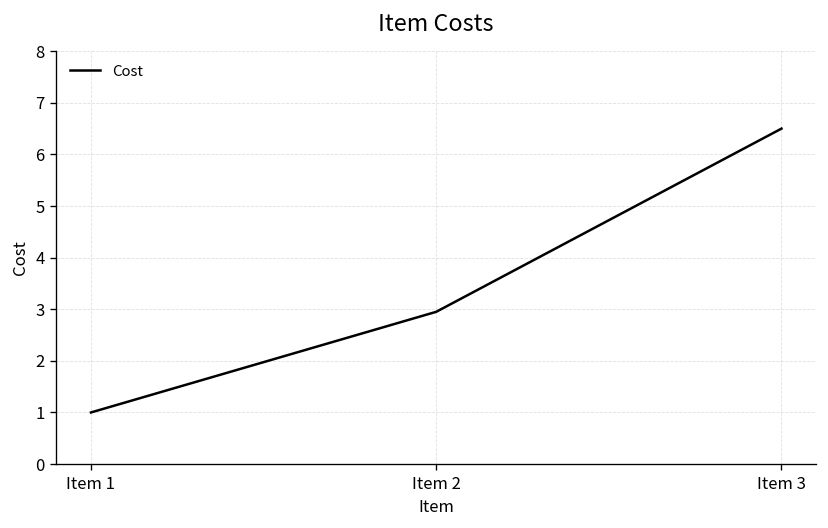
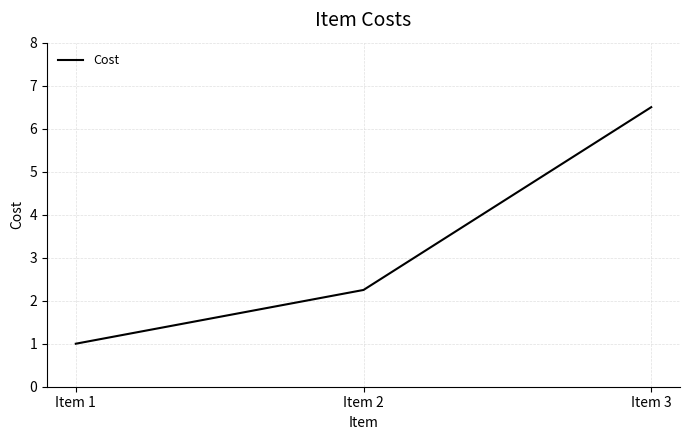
  {
    "Item 1": 1.0,
-   "Item 2": 3.0,
+   "Item 2": 2.3,
    "Item 3": 6.5
  }
